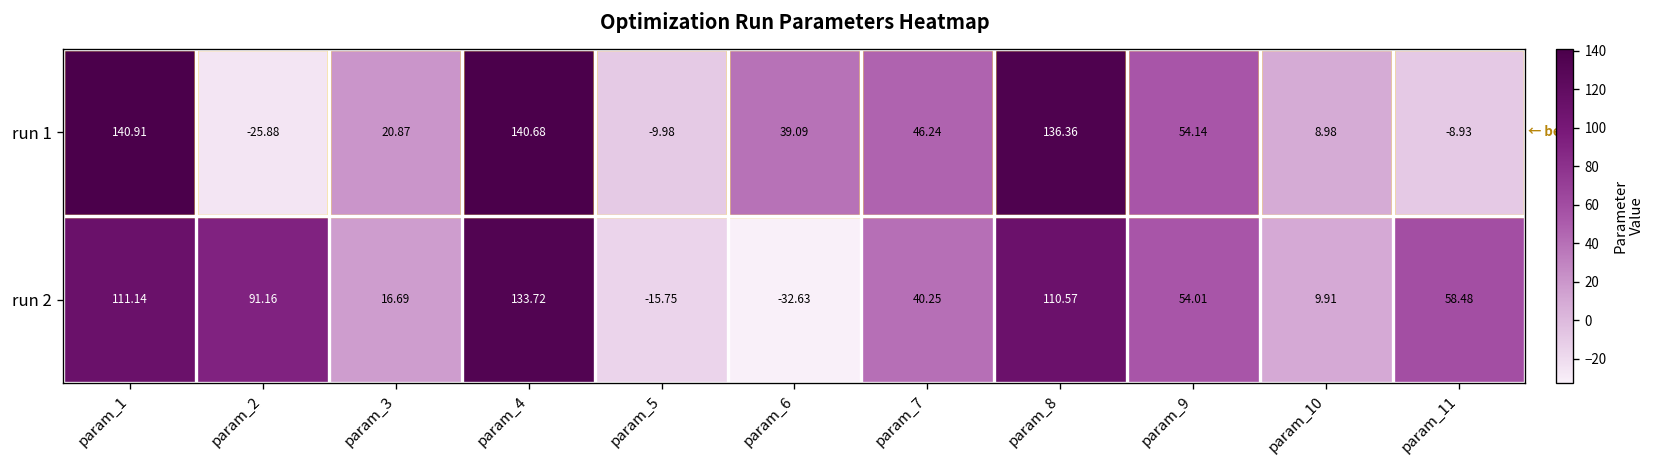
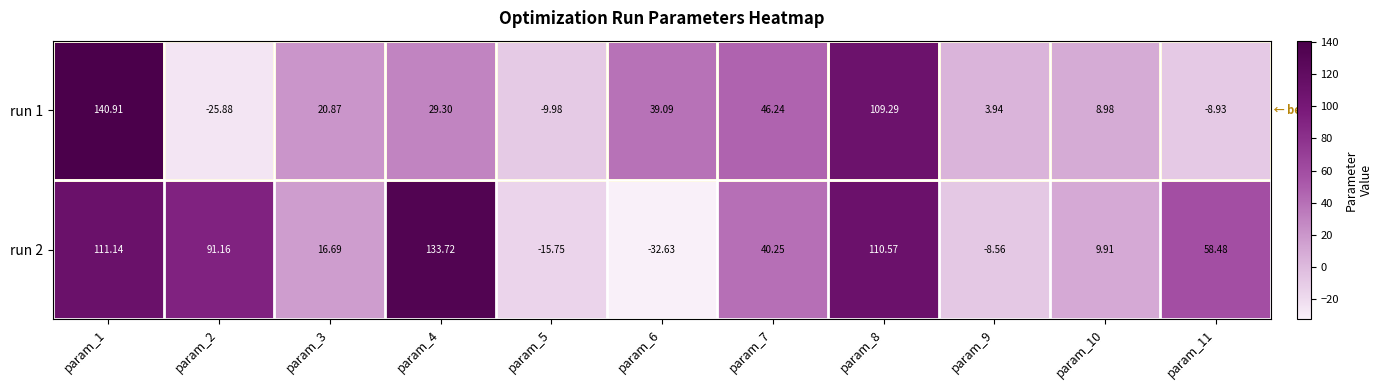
  {
    "run 1": {
      "param_1": 140.91,
      "param_2": -25.88,
      "param_3": 20.87,
-     "param_4": 140.68,
+     "param_4": 29.30,
      "param_5": -9.98,
      "param_6": 39.09,
      "param_7": 46.24,
-     "param_8": 136.36,
-     "param_9": 54.14,
+     "param_8": 109.29,
+     "param_9": 3.94,
      "param_10": 8.98,
      "param_11": -8.93
    },
    "run 2": {
      "param_1": 111.14,
      "param_2": 91.16,
      "param_3": 16.69,
      "param_4": 133.72,
      "param_5": -15.75,
      "param_6": -32.63,
      "param_7": 40.25,
      "param_8": 110.57,
-     "param_9": 54.01,
+     "param_9": -8.56,
      "param_10": 9.91,
      "param_11": 58.48
    }
  }
